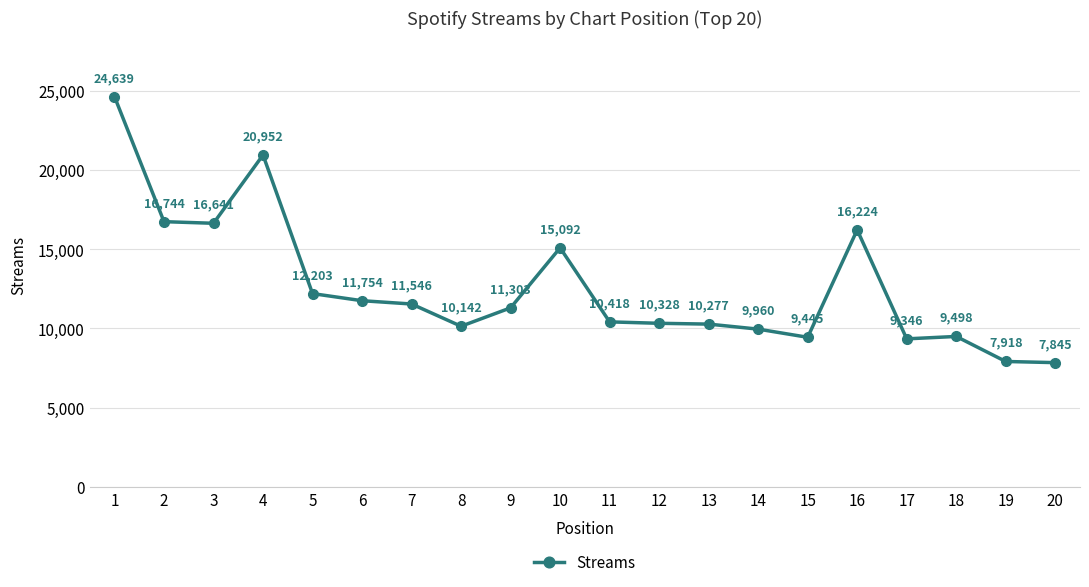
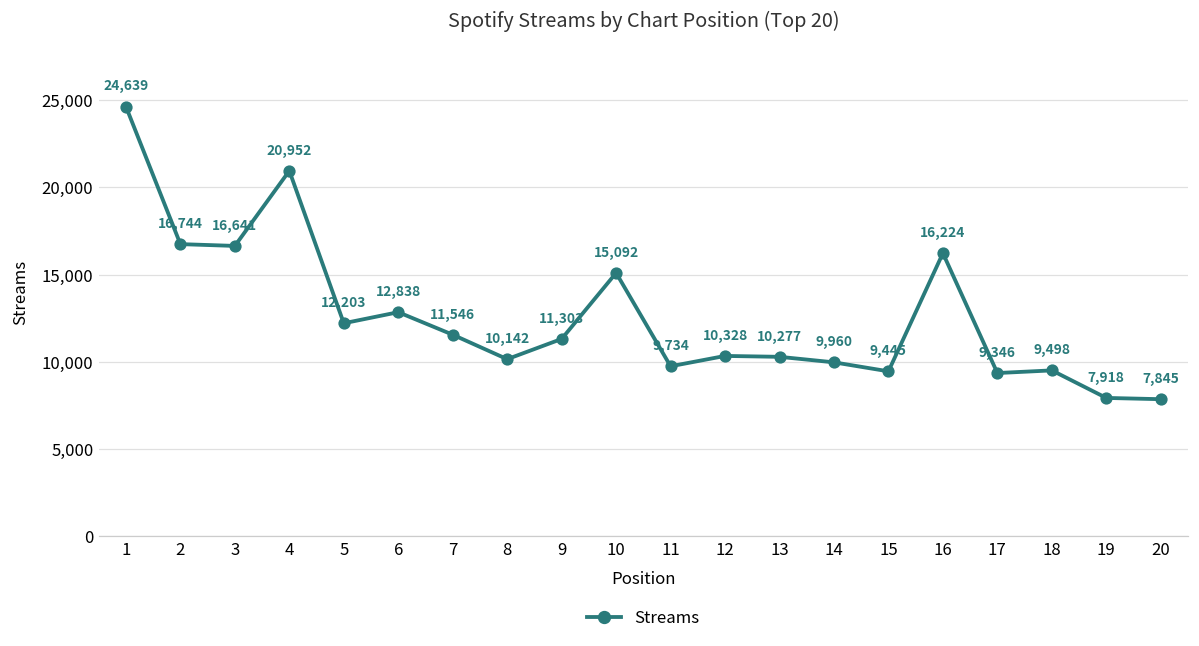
  {
    "1": "24,639",
    "2": "16,744",
    "3": "16,641",
    "4": "20,952",
    "5": "12,203",
-   "6": "11,754",
+   "6": "12,838",
    "7": "11,546",
    "8": "10,142",
    "9": "11,303",
    "10": "15,092",
-   "11": "10,418",
+   "11": "9,734",
    "12": "10,328",
    "13": "10,277",
    "14": "9,960",
    "15": "9,445",
    "16": "16,224",
    "17": "9,346",
    "18": "9,498",
    "19": "7,918",
    "20": "7,845"
  }
